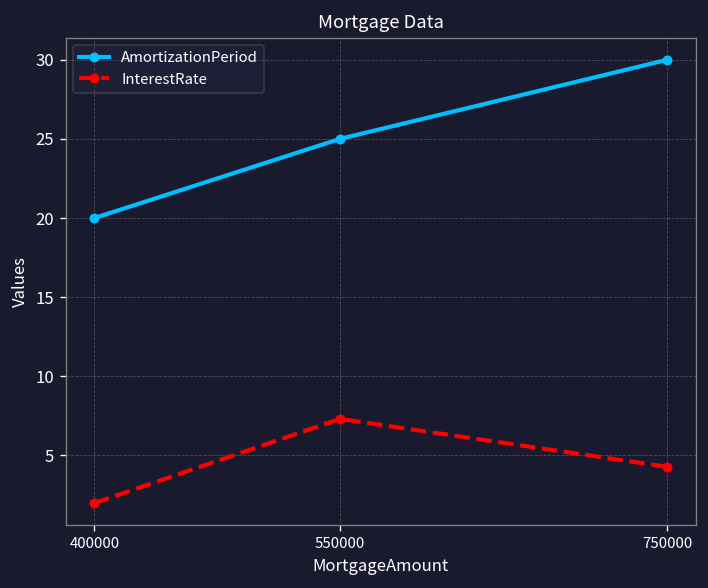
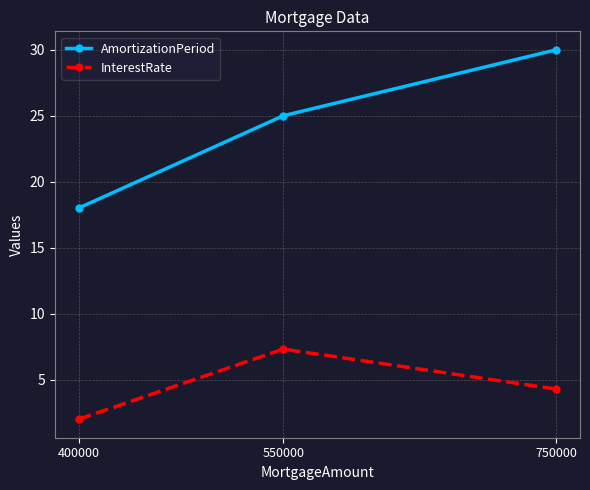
  {
    "AmortizationPeriod": {
-     "400000": 20,
+     "400000": 18,
      "550000": 25,
      "750000": 30
    },
    "InterestRate": {
      "400000": 2,
      "550000": 7.3,
      "750000": 4.3
    }
  }
